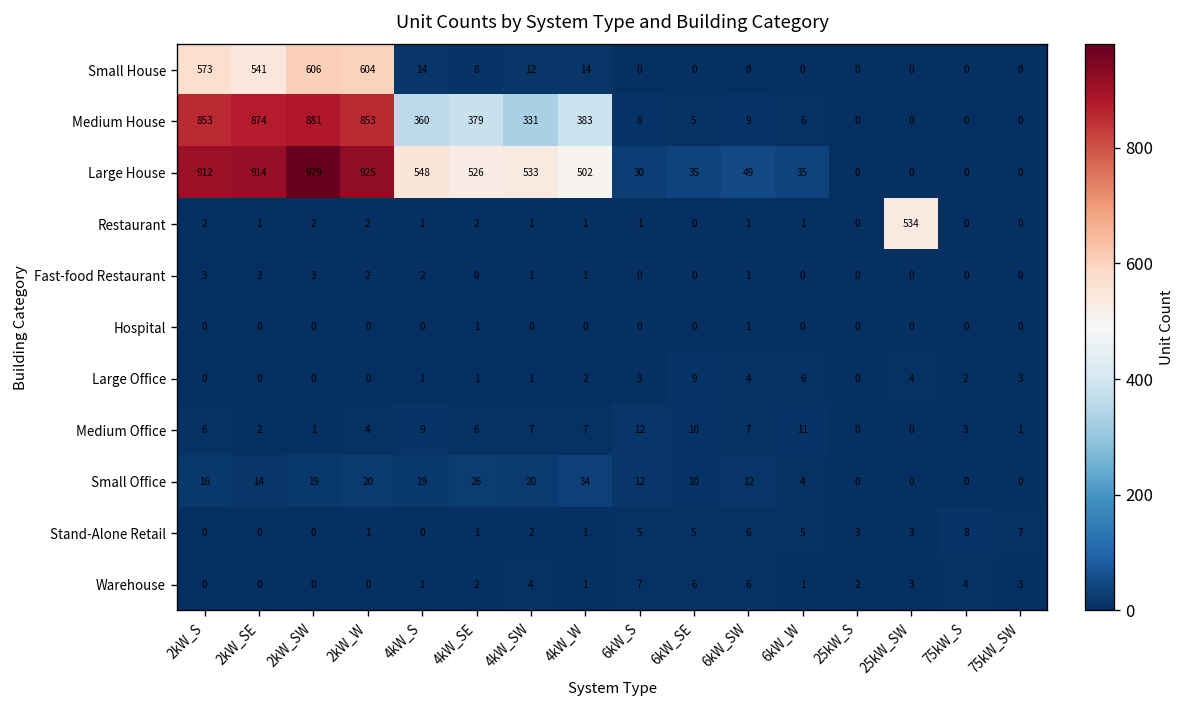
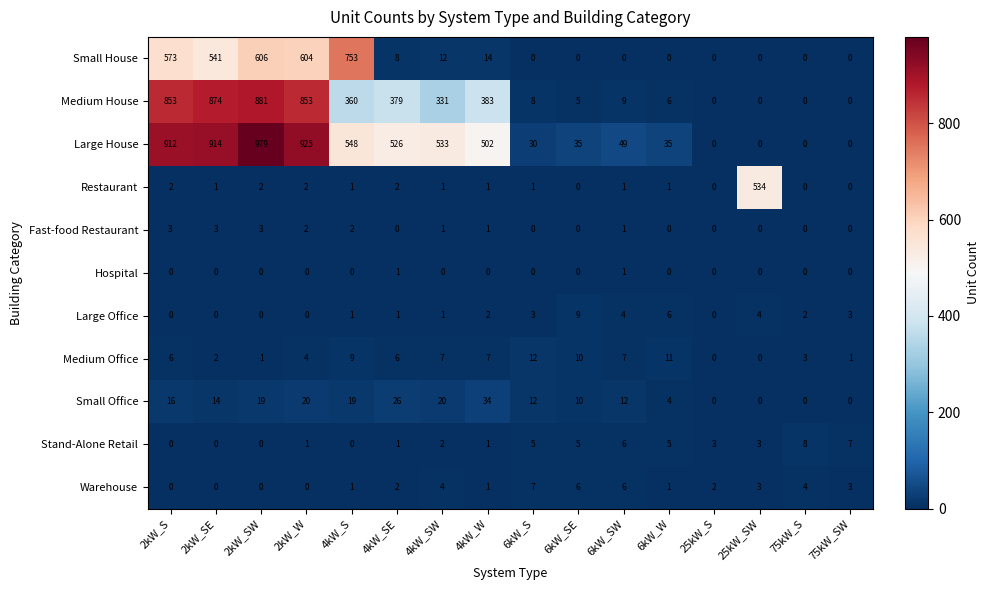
  {
    "Small House": {
      "2kW_S": 573,
      "2kW_SE": 541,
      "2kW_SW": 606,
      "2kW_W": 604,
-     "4kW_S": 14,
+     "4kW_S": 753,
      "4kW_SE": 8,
      "4kW_SW": 12,
      "4kW_W": 14,
      "6kW_S": 0,
      "6kW_SE": 0,
      "6kW_SW": 0,
      "6kW_W": 0,
      "25kW_S": 0,
      "25kW_SW": 0,
      "75kW_S": 0,
      "75kW_SW": 0
    },
    "Medium House": {
      "2kW_S": 853,
      "2kW_SE": 874,
      "2kW_SW": 881,
      "2kW_W": 853,
      "4kW_S": 360,
      "4kW_SE": 379,
      "4kW_SW": 331,
      "4kW_W": 383,
      "6kW_S": 8,
      "6kW_SE": 5,
      "6kW_SW": 9,
      "6kW_W": 6,
      "25kW_S": 0,
      "25kW_SW": 0,
      "75kW_S": 0,
      "75kW_SW": 0
    },
    "Large House": {
      "2kW_S": 912,
      "2kW_SE": 914,
      "2kW_SW": 979,
      "2kW_W": 925,
      "4kW_S": 548,
      "4kW_SE": 526,
      "4kW_SW": 533,
      "4kW_W": 502,
      "6kW_S": 30,
      "6kW_SE": 35,
      "6kW_SW": 49,
      "6kW_W": 35,
      "25kW_S": 0,
      "25kW_SW": 0,
      "75kW_S": 0,
      "75kW_SW": 0
    },
    "Restaurant": {
      "2kW_S": 2,
      "2kW_SE": 1,
      "2kW_SW": 2,
      "2kW_W": 2,
      "4kW_S": 1,
      "4kW_SE": 2,
      "4kW_SW": 1,
      "4kW_W": 1,
      "6kW_S": 1,
      "6kW_SE": 0,
      "6kW_SW": 1,
      "6kW_W": 1,
      "25kW_S": 0,
      "25kW_SW": 534,
      "75kW_S": 0,
      "75kW_SW": 0
    },
    "Fast-food Restaurant": {
      "2kW_S": 3,
      "2kW_SE": 3,
      "2kW_SW": 3,
      "2kW_W": 2,
      "4kW_S": 2,
      "4kW_SE": 0,
      "4kW_SW": 1,
      "4kW_W": 1,
      "6kW_S": 0,
      "6kW_SE": 0,
      "6kW_SW": 1,
      "6kW_W": 0,
      "25kW_S": 0,
      "25kW_SW": 0,
      "75kW_S": 0,
      "75kW_SW": 0
    },
    "Hospital": {
      "2kW_S": 0,
      "2kW_SE": 0,
      "2kW_SW": 0,
      "2kW_W": 0,
      "4kW_S": 0,
      "4kW_SE": 1,
      "4kW_SW": 0,
      "4kW_W": 0,
      "6kW_S": 0,
      "6kW_SE": 0,
      "6kW_SW": 1,
      "6kW_W": 0,
      "25kW_S": 0,
      "25kW_SW": 0,
      "75kW_S": 0,
      "75kW_SW": 0
    },
    "Large Office": {
      "2kW_S": 0,
      "2kW_SE": 0,
      "2kW_SW": 0,
      "2kW_W": 0,
      "4kW_S": 1,
      "4kW_SE": 1,
      "4kW_SW": 1,
      "4kW_W": 2,
      "6kW_S": 3,
      "6kW_SE": 9,
      "6kW_SW": 4,
      "6kW_W": 6,
      "25kW_S": 0,
      "25kW_SW": 4,
      "75kW_S": 2,
      "75kW_SW": 3
    },
    "Medium Office": {
      "2kW_S": 6,
      "2kW_SE": 2,
      "2kW_SW": 1,
      "2kW_W": 4,
      "4kW_S": 9,
      "4kW_SE": 6,
      "4kW_SW": 7,
      "4kW_W": 7,
      "6kW_S": 12,
      "6kW_SE": 10,
      "6kW_SW": 7,
      "6kW_W": 11,
      "25kW_S": 0,
      "25kW_SW": 0,
      "75kW_S": 3,
      "75kW_SW": 1
    },
    "Small Office": {
      "2kW_S": 16,
      "2kW_SE": 14,
      "2kW_SW": 19,
      "2kW_W": 20,
      "4kW_S": 19,
      "4kW_SE": 26,
      "4kW_SW": 20,
      "4kW_W": 34,
      "6kW_S": 12,
      "6kW_SE": 10,
      "6kW_SW": 12,
      "6kW_W": 4,
      "25kW_S": 0,
      "25kW_SW": 0,
      "75kW_S": 0,
      "75kW_SW": 0
    },
    "Stand-Alone Retail": {
      "2kW_S": 0,
      "2kW_SE": 0,
      "2kW_SW": 0,
      "2kW_W": 1,
      "4kW_S": 0,
      "4kW_SE": 1,
      "4kW_SW": 2,
      "4kW_W": 1,
      "6kW_S": 5,
      "6kW_SE": 5,
      "6kW_SW": 6,
      "6kW_W": 5,
      "25kW_S": 3,
      "25kW_SW": 3,
      "75kW_S": 8,
      "75kW_SW": 7
    },
    "Warehouse": {
      "2kW_S": 0,
      "2kW_SE": 0,
      "2kW_SW": 0,
      "2kW_W": 0,
      "4kW_S": 1,
      "4kW_SE": 2,
      "4kW_SW": 4,
      "4kW_W": 1,
      "6kW_S": 7,
      "6kW_SE": 6,
      "6kW_SW": 6,
      "6kW_W": 1,
      "25kW_S": 2,
      "25kW_SW": 3,
      "75kW_S": 4,
      "75kW_SW": 3
    }
  }
